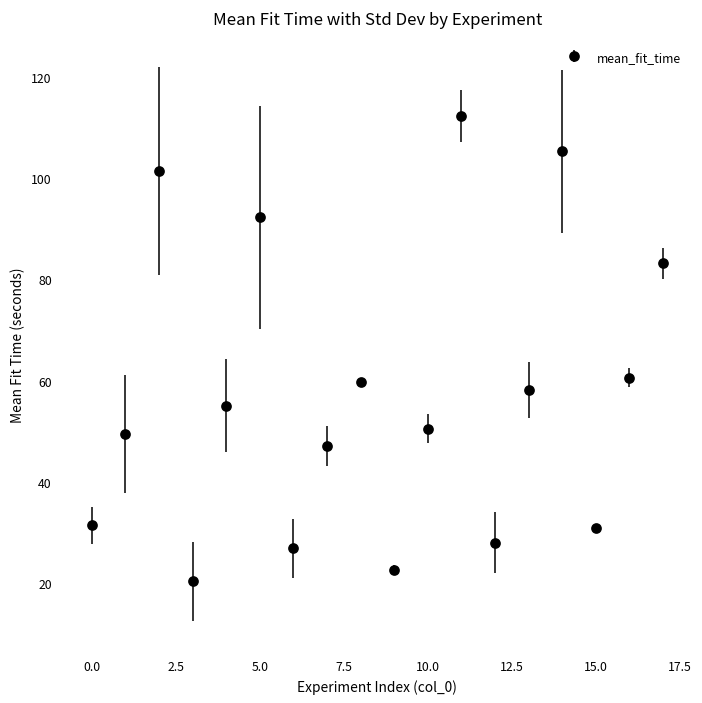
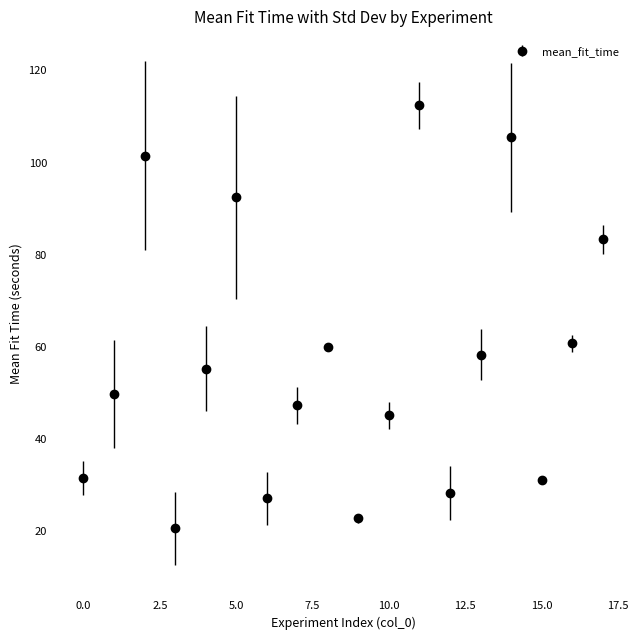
  {
    "0.0": 31,
    "5.0": 92,
-   "10.0": 51,
+   "10.0": 45,
    "15.0": 31
  }
